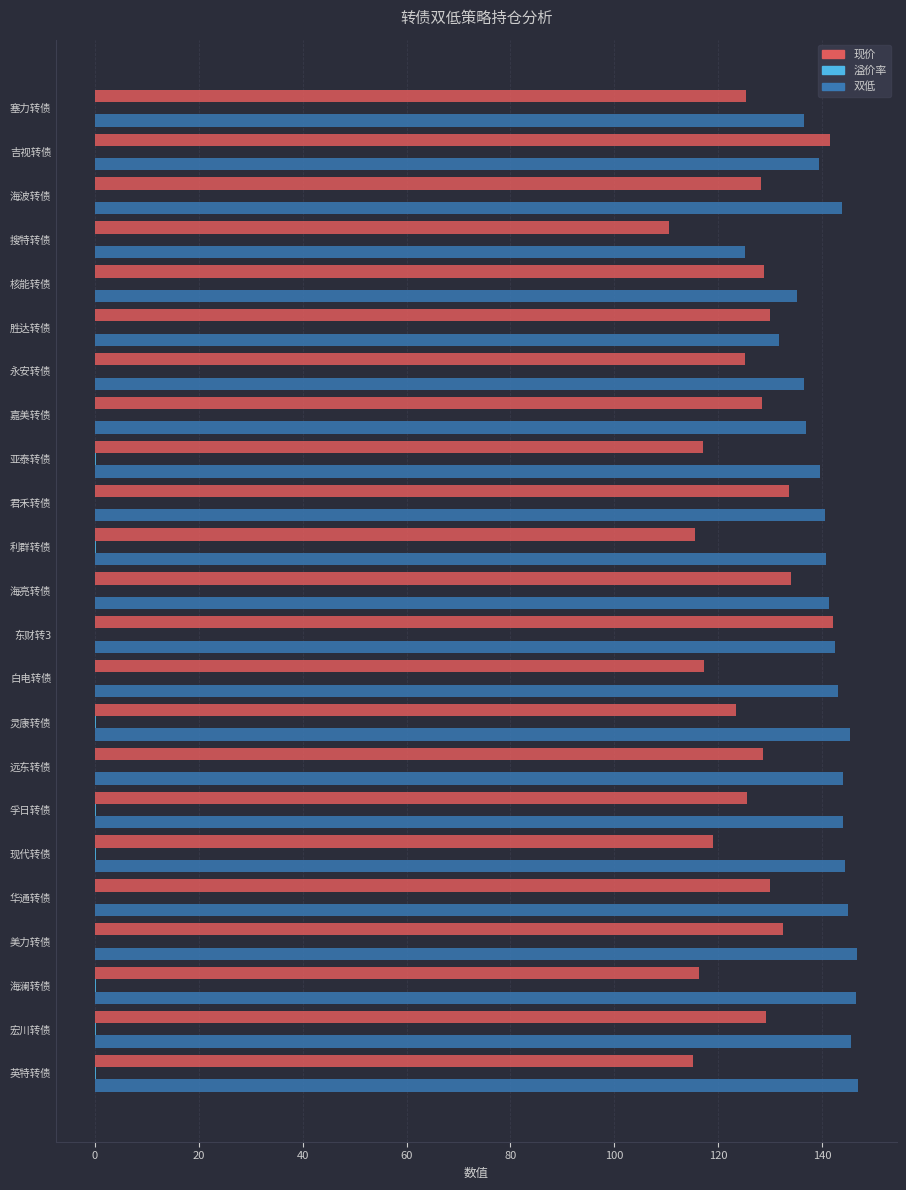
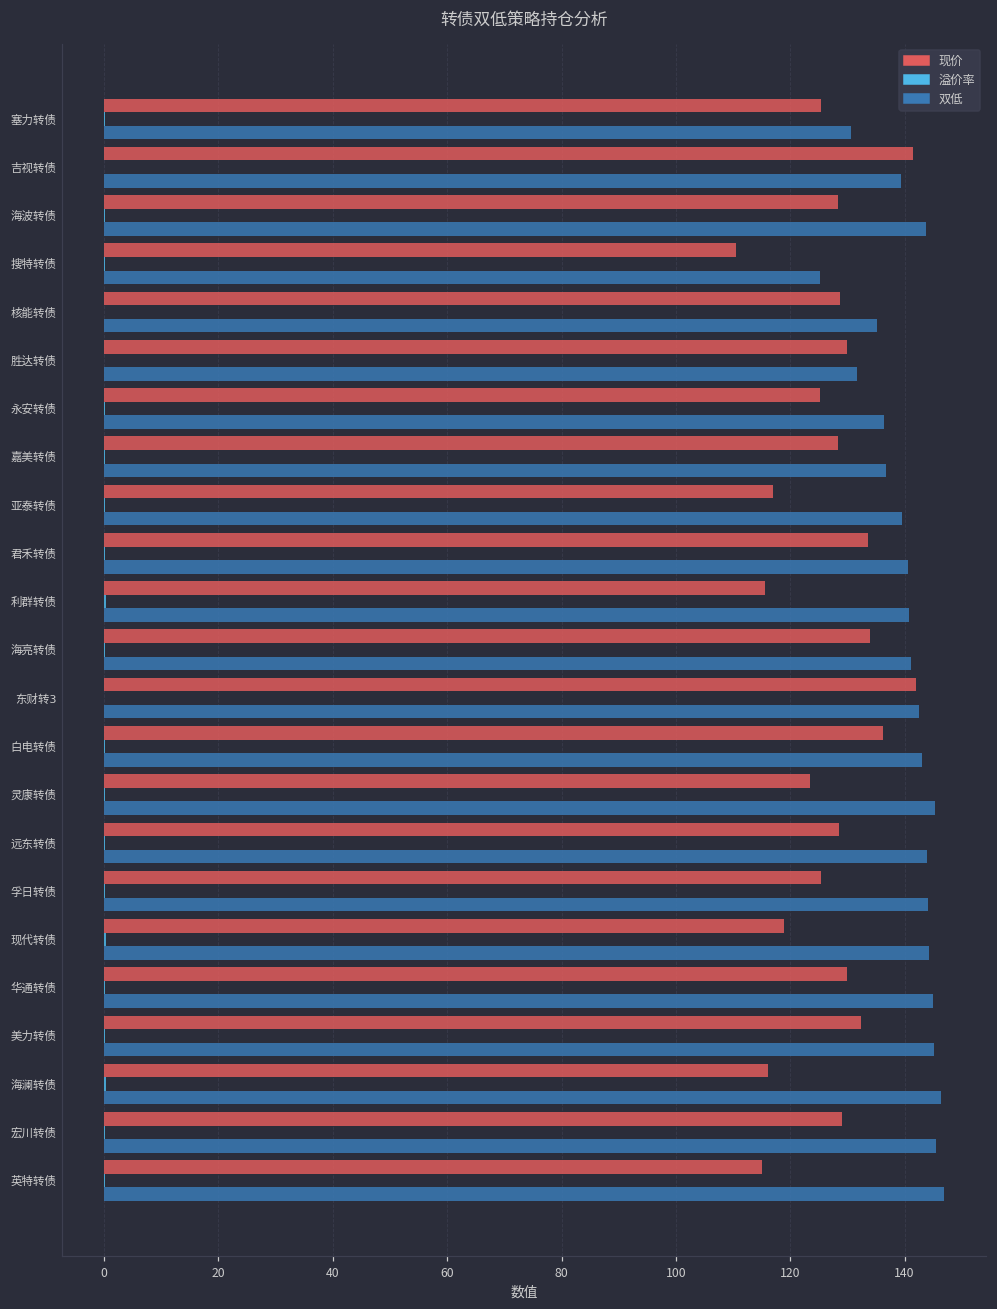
  {
    "现价": {
      "塞力转债": 125,
      "吉视转债": 141,
      "海波转债": 128,
      "搜特转债": 110,
      "核能转债": 129,
      "胜达转债": 130,
      "永安转债": 125,
      "嘉美转债": 128,
      "亚泰转债": 117,
      "君禾转债": 134,
      "利群转债": 116,
      "海亮转债": 134,
      "东财转3": 142,
-     "白电转债": 117,
+     "白电转债": 136,
      "灵康转债": 123,
      "远东转债": 129,
      "孚日转债": 125,
      "现代转债": 119,
      "华通转债": 130,
      "美力转债": 132,
      "海澜转债": 116,
      "宏川转债": 129,
      "英特转债": 115
    },
    "双低": {
-     "塞力转债": 136,
+     "塞力转债": 131,
      "吉视转债": 139,
      "海波转债": 144,
      "搜特转债": 125,
      "核能转债": 135,
      "胜达转债": 132,
      "永安转债": 136,
      "嘉美转债": 137,
      "亚泰转债": 140,
      "君禾转债": 141,
      "利群转债": 141,
      "海亮转债": 141,
      "东财转3": 143,
      "白电转债": 143,
      "灵康转债": 145,
      "远东转债": 144,
      "孚日转债": 144,
      "现代转债": 144,
      "华通转债": 145,
-     "美力转债": 147,
+     "美力转债": 145,
      "海澜转债": 146,
      "宏川转债": 146,
      "英特转债": 147
    }
  }
